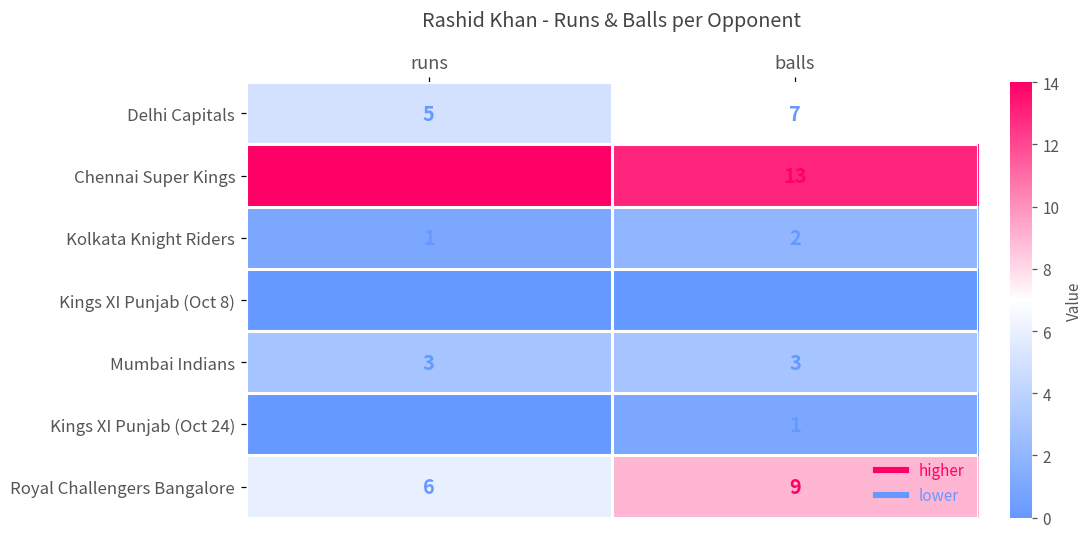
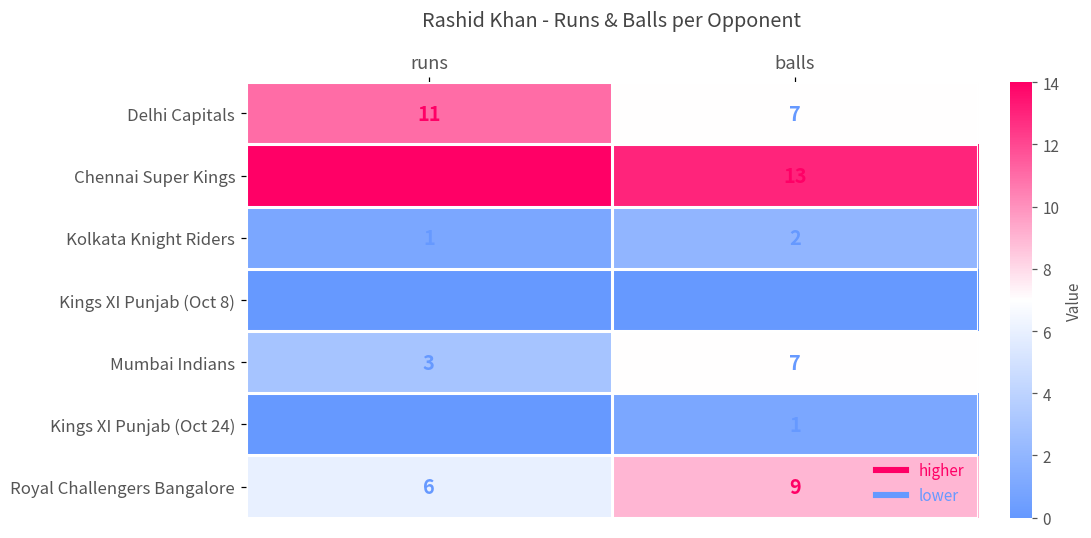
  {
    "Delhi Capitals": {
-     "runs": 5,
+     "runs": 11,
      "balls": 7
    },
    "Mumbai Indians": {
      "runs": 3,
-     "balls": 3
+     "balls": 7
    },
    "Royal Challengers Bangalore": {
      "runs": 6,
      "balls": 9
    }
  }
